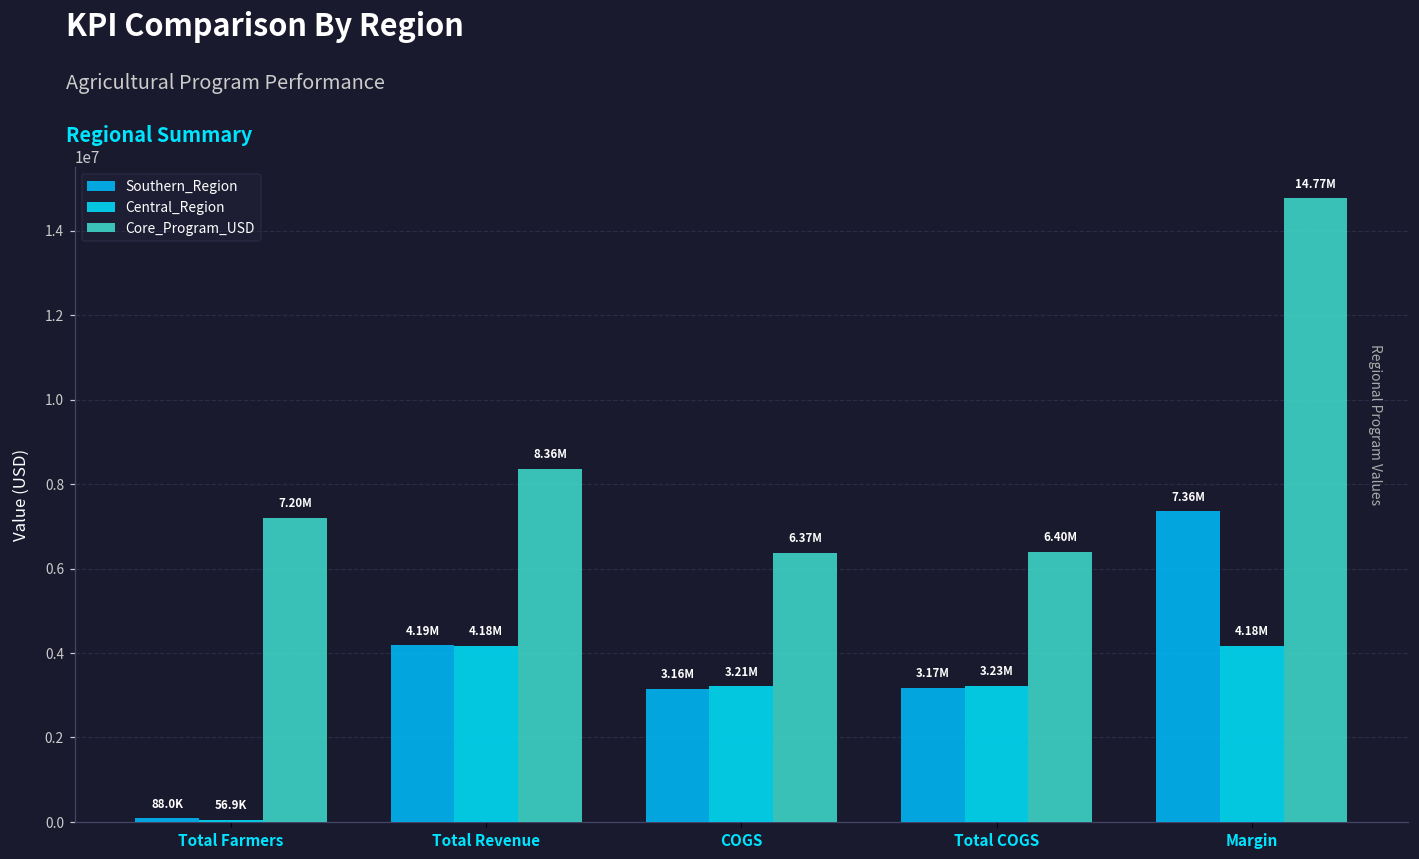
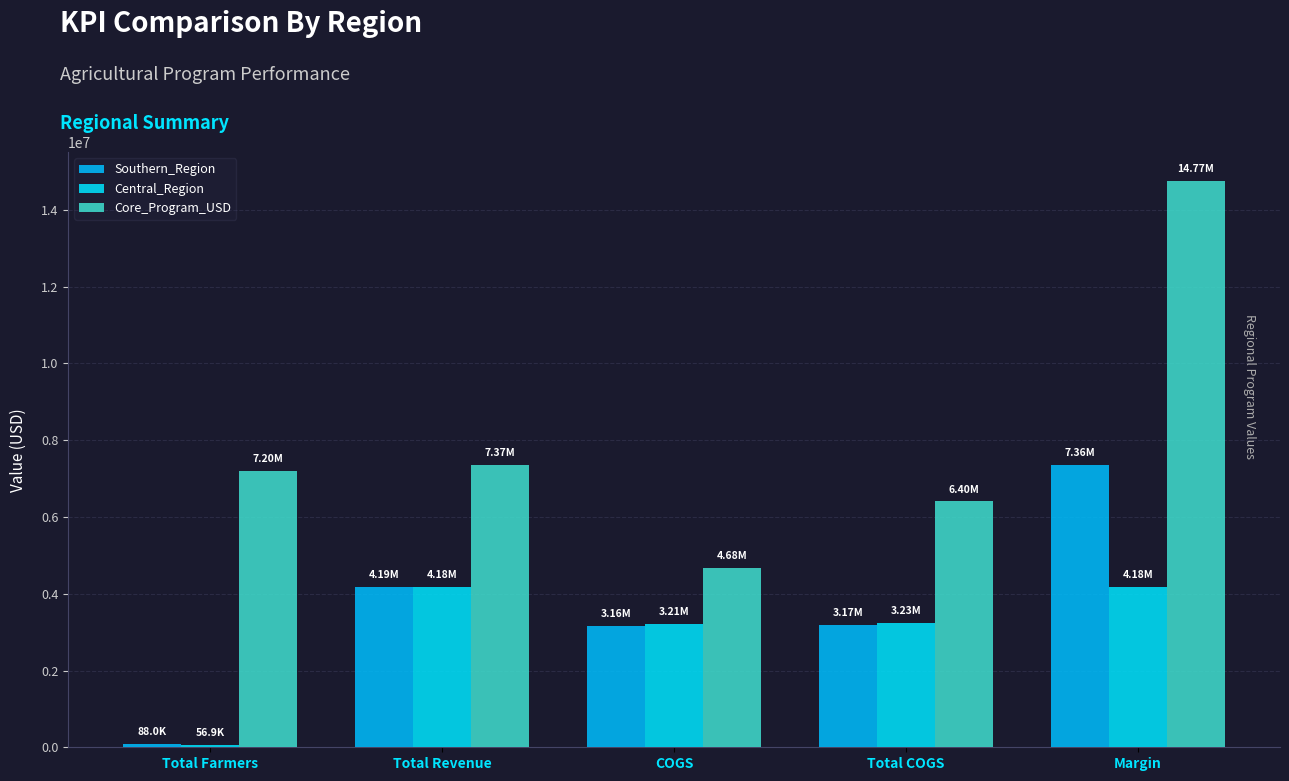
  {
    "Core_Program_USD": {
      "Total Farmers": "7.20M",
-     "Total Revenue": "8.36M",
-     "COGS": "6.37M",
+     "Total Revenue": "7.37M",
+     "COGS": "4.68M",
      "Total COGS": "6.40M",
      "Margin": "14.77M"
    }
  }
